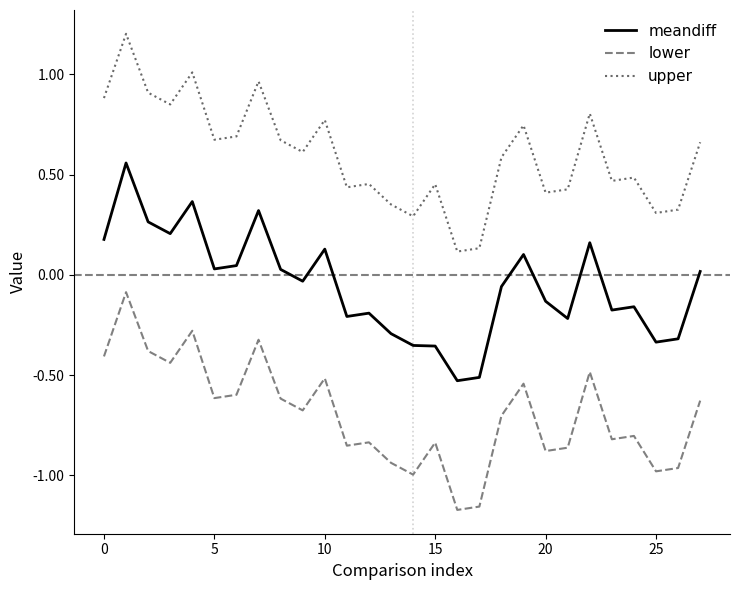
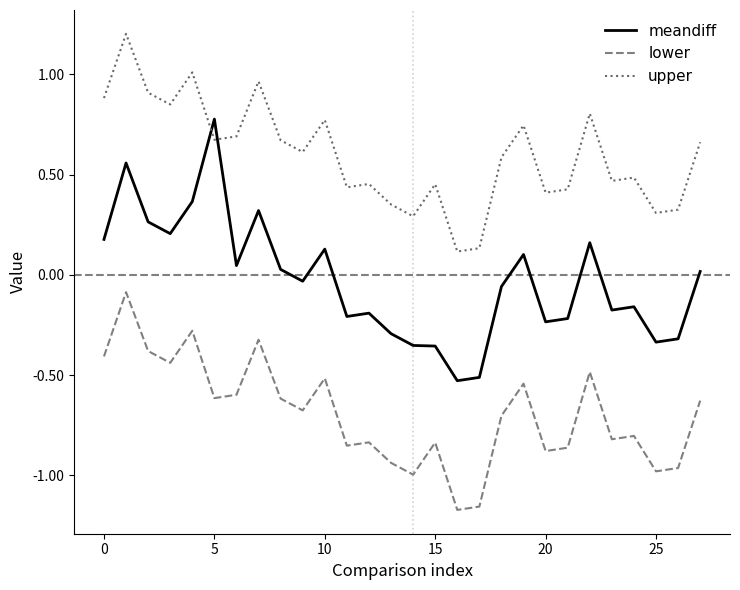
  {
    "meandiff": {
      "0": 0.18,
-     "5": 0.03,
+     "5": 0.78,
      "10": 0.13,
      "15": -0.36,
-     "20": -0.13,
+     "20": -0.23,
      "25": -0.34
    }
  }
